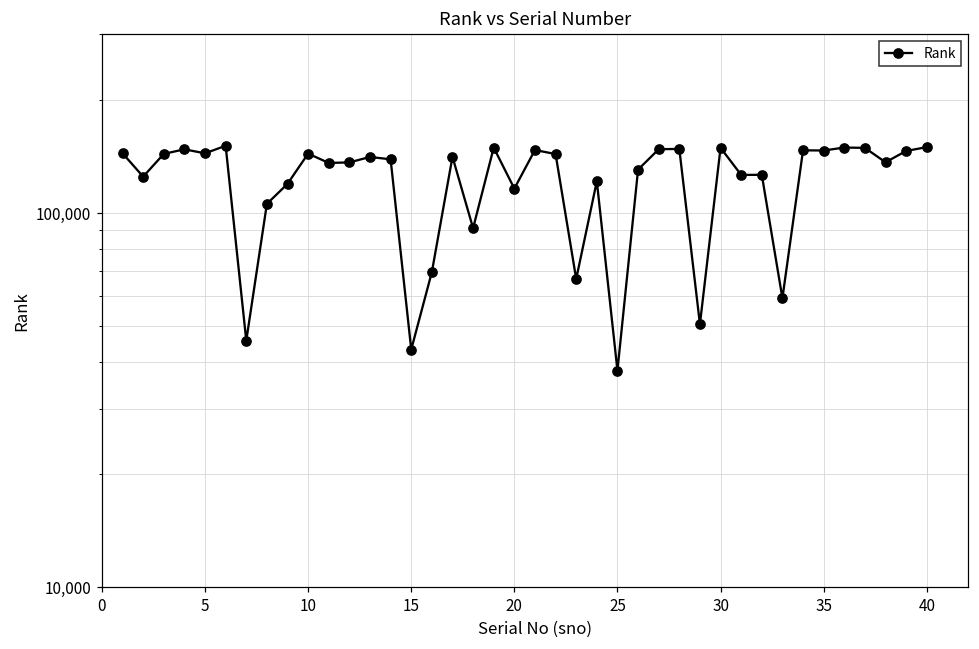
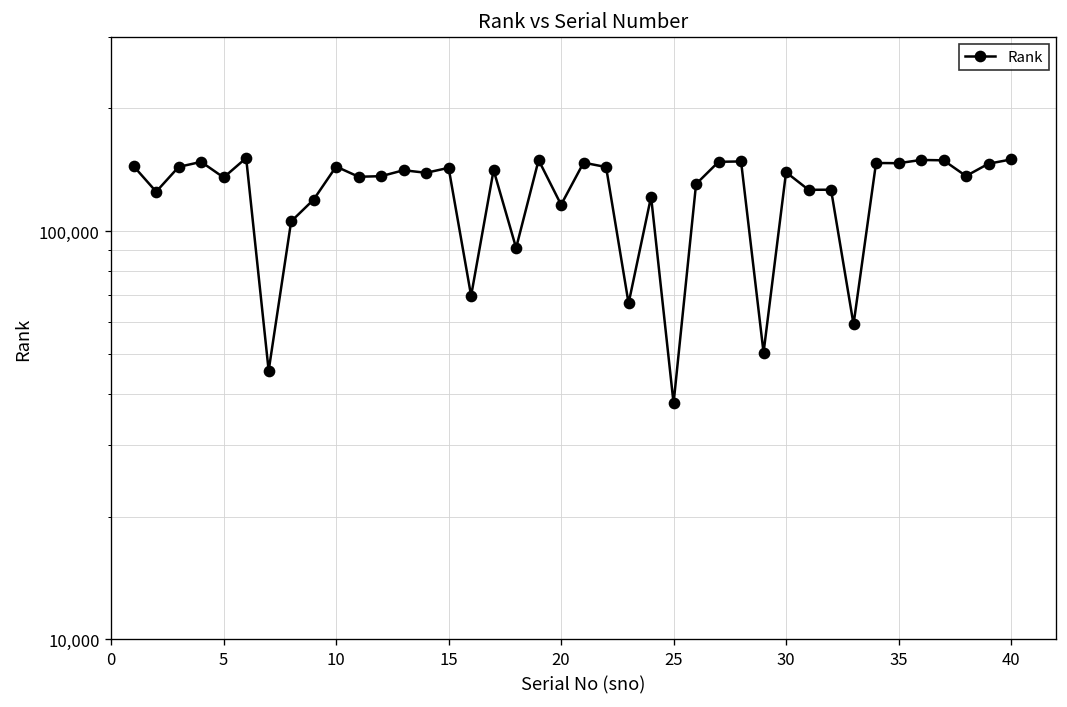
  {
-   "5": "144,000",
+   "5": "135,000",
    "10": "144,000",
-   "15": "43,000",
+   "15": "143,000",
    "20": "116,000",
    "25": "38,000",
-   "30": "150,000",
+   "30": "140,000",
    "35": "147,000",
    "40": "150,000"
  }
